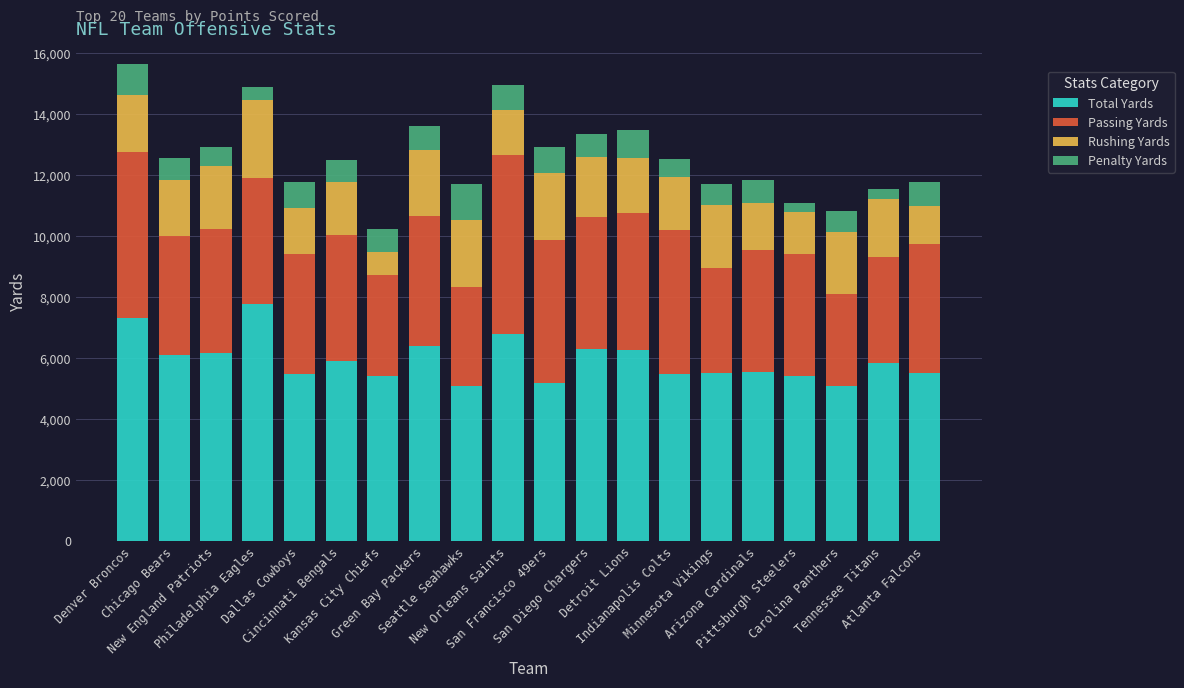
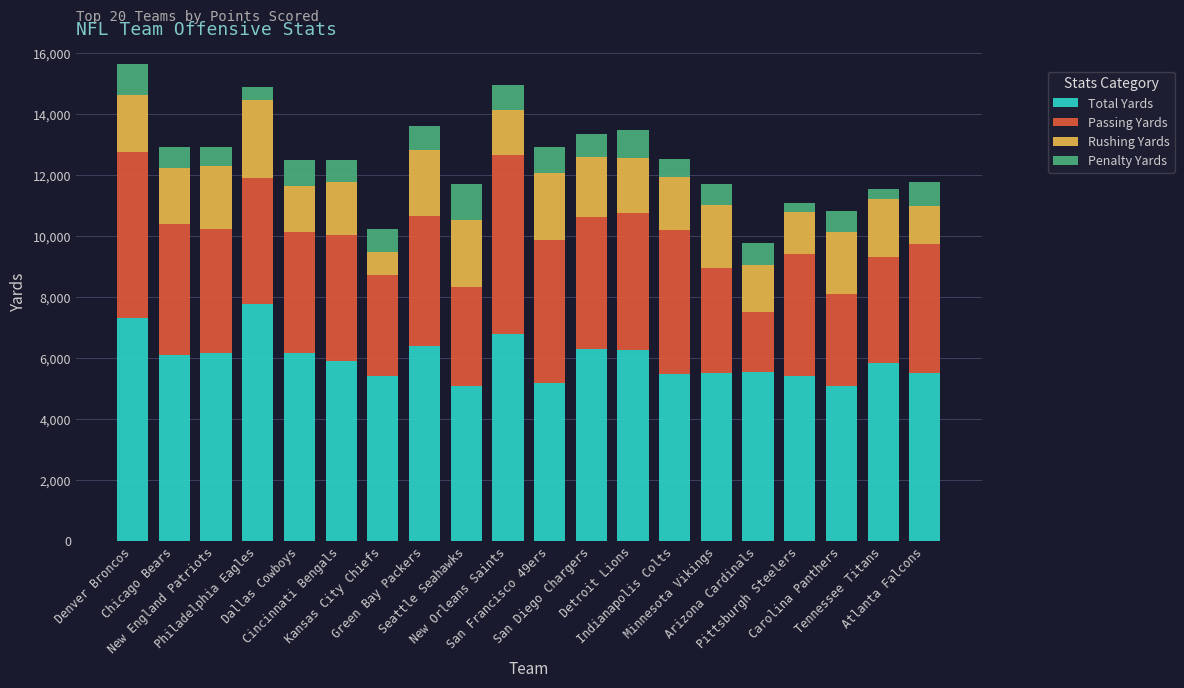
  {
    "Total Yards": {
      "Denver Broncos": "7,300",
      "Chicago Bears": "6,100",
      "New England Patriots": "6,200",
      "Philadelphia Eagles": "7,800",
-     "Dallas Cowboys": "5,500",
+     "Dallas Cowboys": "6,200",
      "Cincinnati Bengals": "5,900",
      "Kansas City Chiefs": "5,400",
      "Green Bay Packers": "6,400",
      "Seattle Seahawks": "5,100",
      "New Orleans Saints": "6,800",
      "San Francisco 49ers": "5,200",
      "San Diego Chargers": "6,300",
      "Detroit Lions": "6,300",
      "Indianapolis Colts": "5,500",
      "Minnesota Vikings": "5,500",
      "Arizona Cardinals": "5,500",
      "Pittsburgh Steelers": "5,400",
      "Carolina Panthers": "5,100",
      "Tennessee Titans": "5,800",
      "Atlanta Falcons": "5,500"
    },
    "Passing Yards": {
      "Denver Broncos": "5,400",
-     "Chicago Bears": "3,900",
+     "Chicago Bears": "4,300",
      "New England Patriots": "4,100",
      "Philadelphia Eagles": "4,100",
      "Dallas Cowboys": "4,000",
      "Cincinnati Bengals": "4,100",
      "Kansas City Chiefs": "3,300",
      "Green Bay Packers": "4,300",
      "Seattle Seahawks": "3,200",
      "New Orleans Saints": "5,900",
      "San Francisco 49ers": "4,700",
      "San Diego Chargers": "4,300",
      "Detroit Lions": "4,500",
      "Indianapolis Colts": "4,700",
      "Minnesota Vikings": "3,400",
-     "Arizona Cardinals": "4,000",
+     "Arizona Cardinals": "2,000",
      "Pittsburgh Steelers": "4,000",
      "Carolina Panthers": "3,000",
      "Tennessee Titans": "3,500",
      "Atlanta Falcons": "4,200"
    },
    "Rushing Yards": {
      "Denver Broncos": "1,900",
      "Chicago Bears": "1,800",
      "New England Patriots": "2,100",
      "Philadelphia Eagles": "2,600",
      "Dallas Cowboys": "1,500",
      "Cincinnati Bengals": "1,800",
      "Kansas City Chiefs": "700",
      "Green Bay Packers": "2,100",
      "Seattle Seahawks": "2,200",
      "New Orleans Saints": "1,500",
      "San Francisco 49ers": "2,200",
      "San Diego Chargers": "2,000",
      "Detroit Lions": "1,800",
      "Indianapolis Colts": "1,700",
      "Minnesota Vikings": "2,100",
      "Arizona Cardinals": "1,500",
      "Pittsburgh Steelers": "1,400",
      "Carolina Panthers": "2,000",
      "Tennessee Titans": "1,900",
      "Atlanta Falcons": "1,200"
    },
    "Penalty Yards": {
      "Denver Broncos": "1,000",
      "Chicago Bears": "700",
      "New England Patriots": "600",
      "Philadelphia Eagles": "400",
      "Dallas Cowboys": "900",
      "Cincinnati Bengals": "700",
      "Kansas City Chiefs": "800",
      "Green Bay Packers": "800",
      "Seattle Seahawks": "1,200",
      "New Orleans Saints": "800",
      "San Francisco 49ers": "800",
      "San Diego Chargers": "800",
      "Detroit Lions": "900",
      "Indianapolis Colts": "600",
      "Minnesota Vikings": "700",
      "Arizona Cardinals": "700",
      "Pittsburgh Steelers": "300",
      "Carolina Panthers": "700",
      "Tennessee Titans": "300",
      "Atlanta Falcons": "800"
    }
  }
